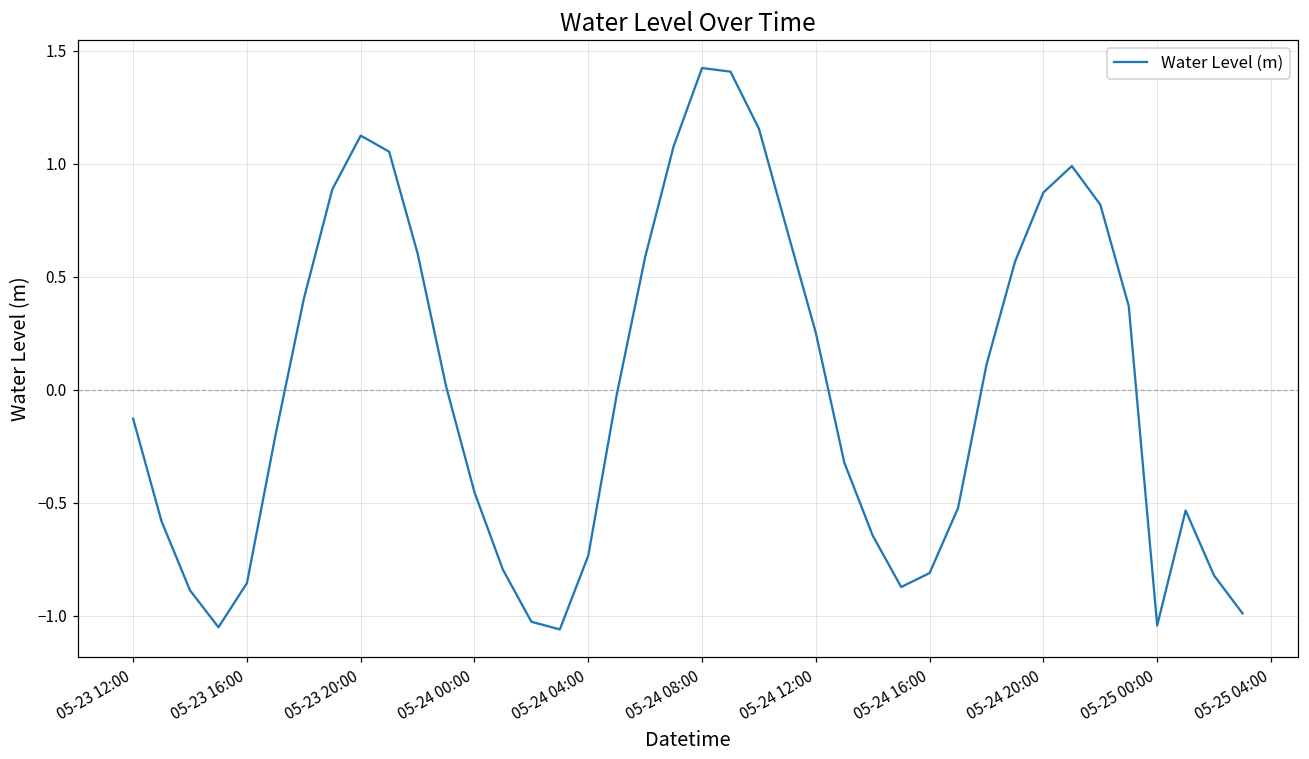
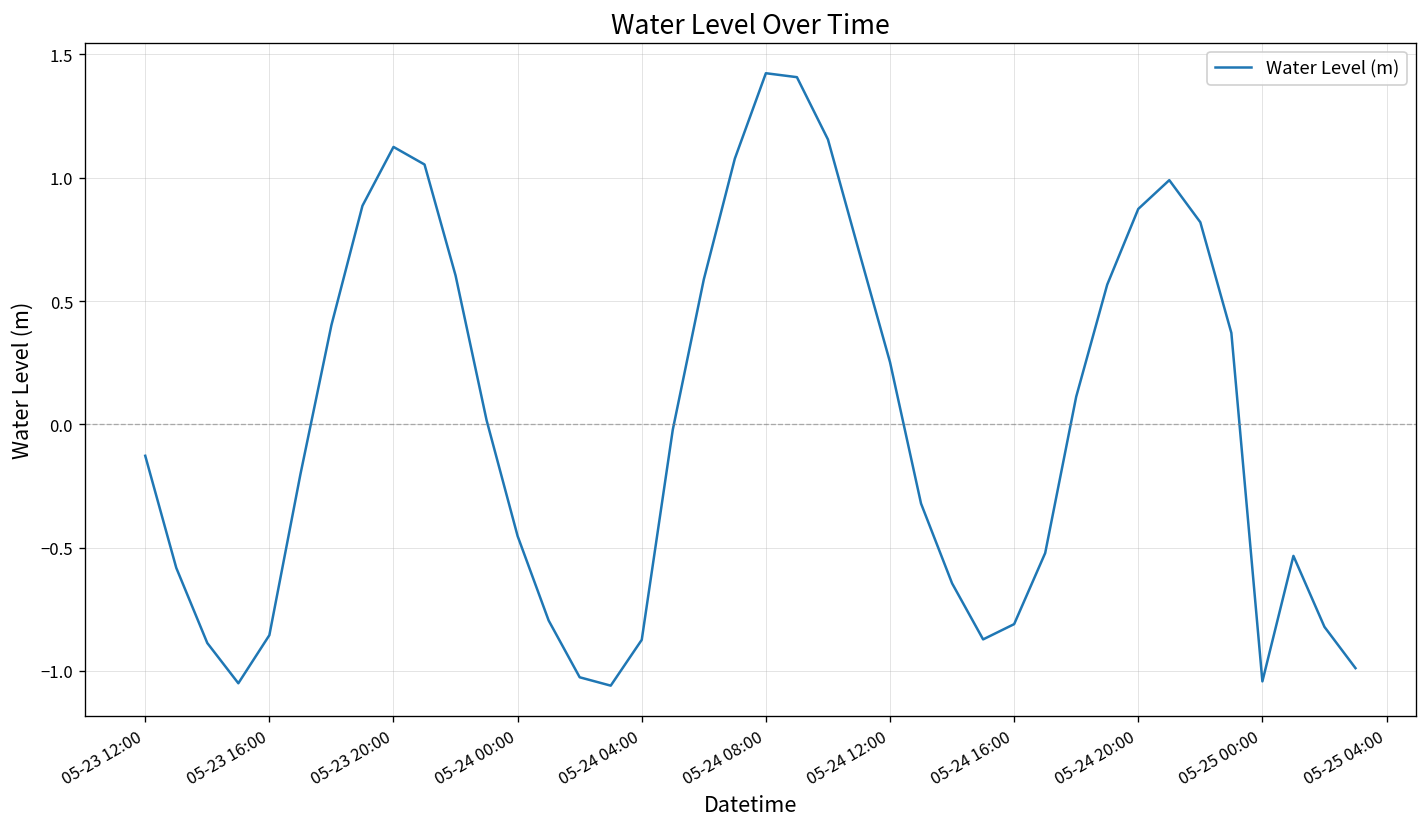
  {
    "05-23 12:00": -0.13,
    "05-23 16:00": -0.85,
    "05-23 20:00": 1.12,
    "05-24 00:00": -0.45,
-   "05-24 04:00": -0.73,
+   "05-24 04:00": -0.87,
    "05-24 08:00": 1.42,
    "05-24 12:00": 0.25,
    "05-24 16:00": -0.81,
    "05-24 20:00": 0.87,
    "05-25 00:00": -1.04
  }
